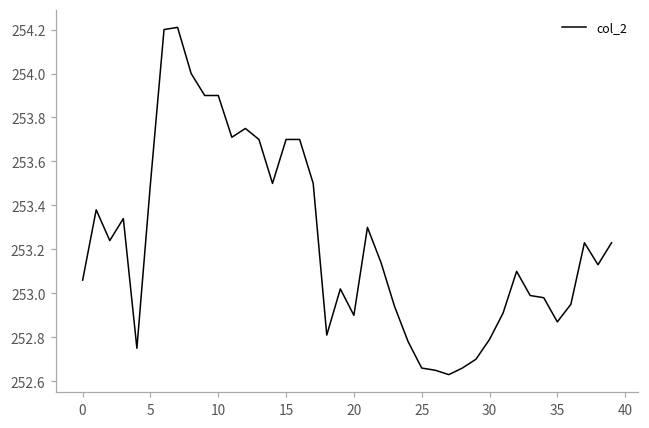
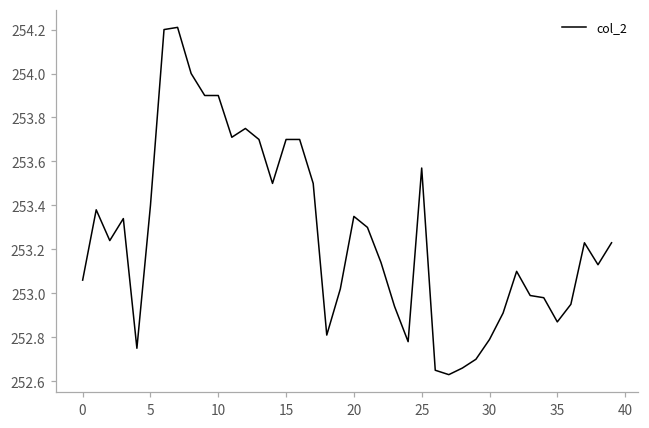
  {
    "0": 253.06,
-   "5": 253.5,
+   "5": 253.4,
    "10": 253.90,
    "15": 253.70,
-   "20": 252.90,
-   "25": 252.66,
+   "20": 253.35,
+   "25": 253.57,
    "30": 252.79,
    "35": 252.87
  }
